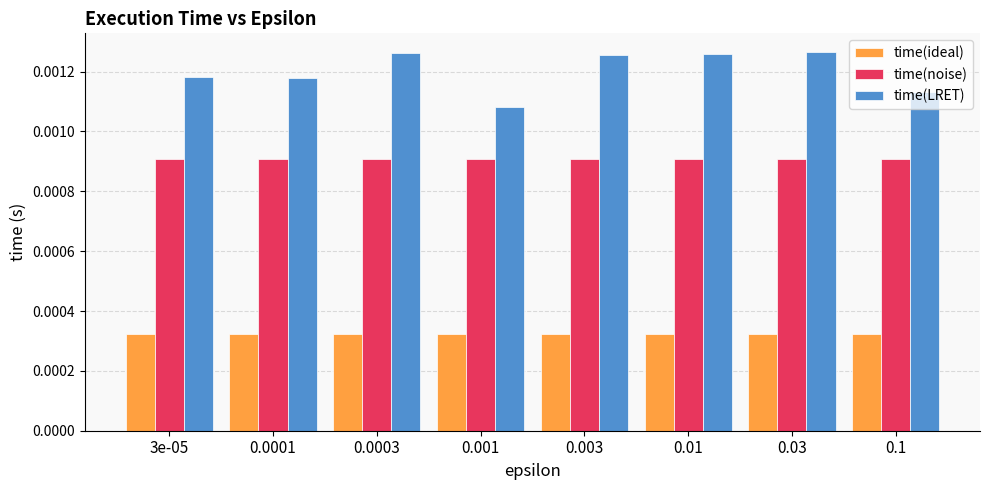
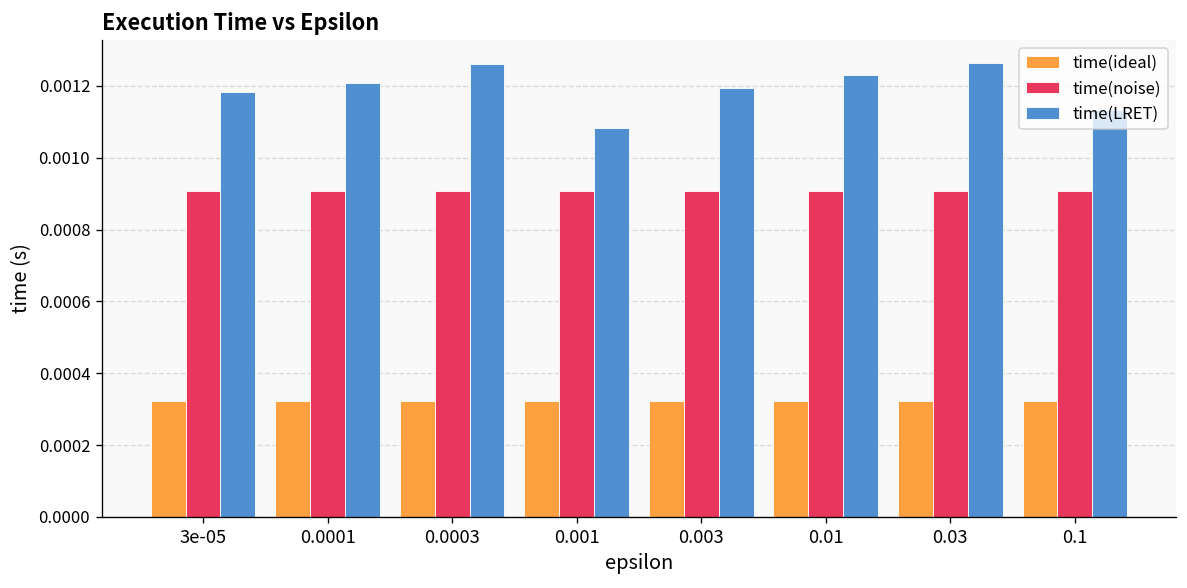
  {
    "time(ideal)": {
      "3e-05": 0.00032,
      "0.0001": 0.00032,
      "0.0003": 0.00032,
      "0.001": 0.00032,
      "0.003": 0.00032,
      "0.01": 0.00032,
      "0.03": 0.00032,
      "0.1": 0.00032
    },
    "time(noise)": {
      "3e-05": 0.00091,
      "0.0001": 0.00091,
      "0.0003": 0.00091,
      "0.001": 0.00091,
      "0.003": 0.00091,
      "0.01": 0.00091,
      "0.03": 0.00091,
      "0.1": 0.00091
    },
    "time(LRET)": {
      "3e-05": 0.00118,
-     "0.0001": 0.00118,
+     "0.0001": 0.00121,
      "0.0003": 0.00126,
      "0.001": 0.00108,
-     "0.003": 0.00126,
-     "0.01": 0.00126,
+     "0.003": 0.00119,
+     "0.01": 0.00123,
      "0.03": 0.00126
    }
  }
